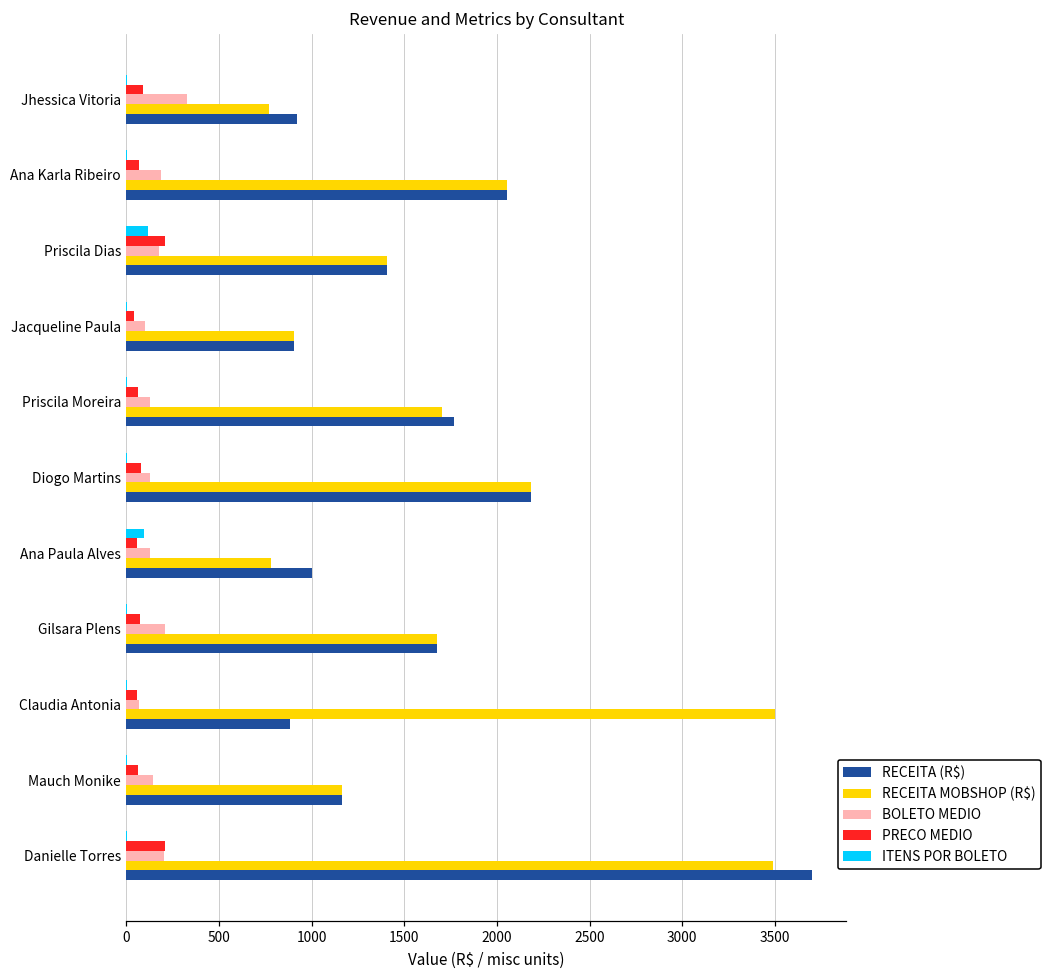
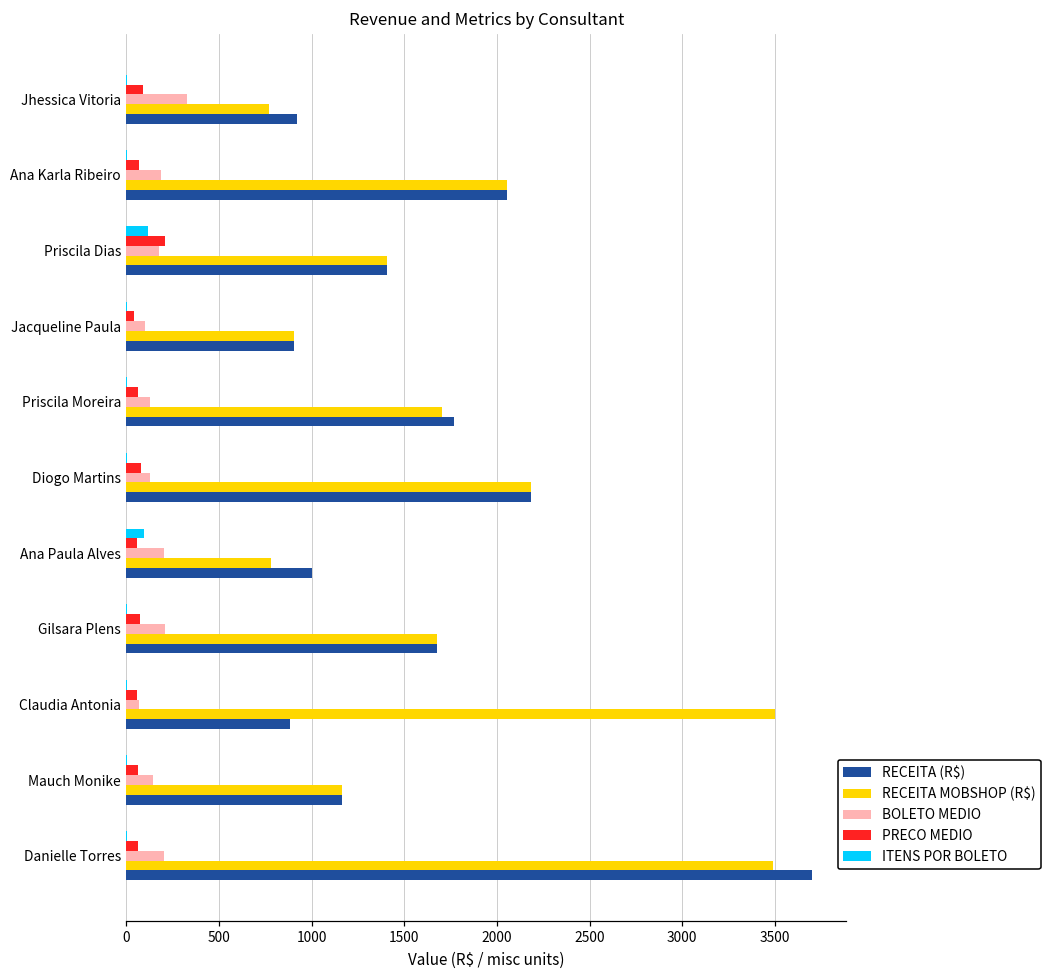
  {
    "RECEITA (R$)": {
      "Jhessica Vitoria": 920,
      "Ana Karla Ribeiro": 2050,
      "Priscila Dias": 1410,
      "Jacqueline Paula": 900,
      "Priscila Moreira": 1770,
      "Diogo Martins": 2190,
      "Ana Paula Alves": 1000,
      "Gilsara Plens": 1680,
      "Claudia Antonia": 880,
      "Mauch Monike": 1160,
      "Danielle Torres": 3700
    },
    "RECEITA MOBSHOP (R$)": {
      "Jhessica Vitoria": 770,
      "Ana Karla Ribeiro": 2050,
      "Priscila Dias": 1410,
      "Jacqueline Paula": 900,
      "Priscila Moreira": 1700,
      "Diogo Martins": 2190,
      "Ana Paula Alves": 780,
      "Gilsara Plens": 1680,
      "Claudia Antonia": 3500,
      "Mauch Monike": 1160,
      "Danielle Torres": 3490
    },
    "BOLETO MEDIO": {
      "Jhessica Vitoria": 330,
      "Ana Karla Ribeiro": 190,
      "Priscila Dias": 180,
      "Jacqueline Paula": 100,
      "Priscila Moreira": 130,
      "Diogo Martins": 130,
-     "Ana Paula Alves": 130,
+     "Ana Paula Alves": 200,
      "Gilsara Plens": 210,
      "Claudia Antonia": 70,
      "Mauch Monike": 150,
      "Danielle Torres": 210
    },
    "PRECO MEDIO": {
      "Jhessica Vitoria": 90,
      "Ana Karla Ribeiro": 70,
      "Priscila Dias": 210,
      "Jacqueline Paula": 40,
      "Priscila Moreira": 60,
      "Diogo Martins": 80,
      "Ana Paula Alves": 60,
      "Gilsara Plens": 70,
      "Claudia Antonia": 60,
      "Mauch Monike": 60,
-     "Danielle Torres": 210
+     "Danielle Torres": 60
    },
    "ITENS POR BOLETO": {
      "Priscila Dias": 120,
      "Ana Paula Alves": 100
    }
  }
